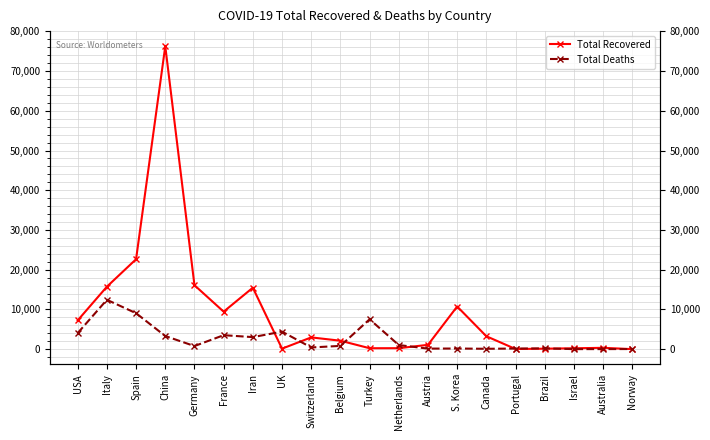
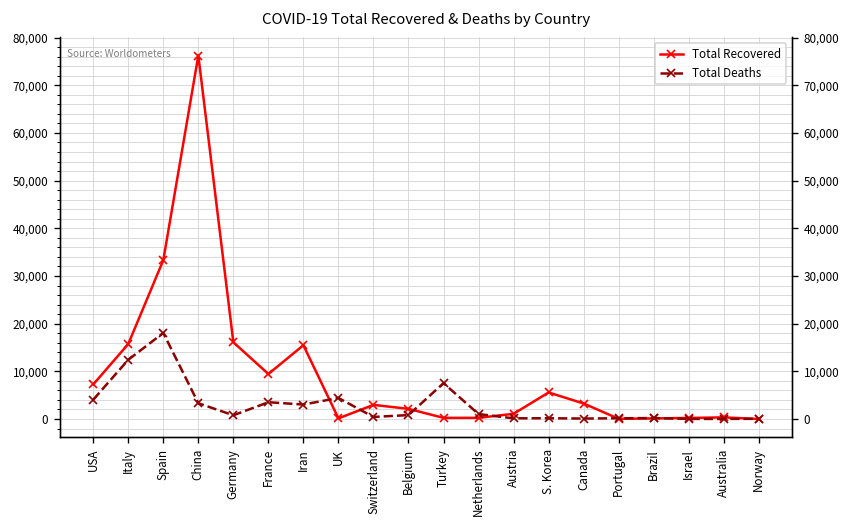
  {
    "Total Recovered": {
      "USA": "7,000",
      "Italy": "16,000",
-     "Spain": "23,000",
+     "Spain": "33,000",
      "China": "76,000",
      "Germany": "16,000",
      "France": "9,000",
      "Iran": "15,000",
      "UK": "0",
      "Switzerland": "3,000",
      "Belgium": "2,000",
      "Turkey": "0",
      "Netherlands": "0",
      "Austria": "1,000",
-     "S. Korea": "11,000",
+     "S. Korea": "6,000",
      "Canada": "3,000"
    },
    "Total Deaths": {
      "USA": "4,000",
      "Italy": "12,000",
-     "Spain": "9,000",
+     "Spain": "18,000",
      "China": "3,000",
      "Germany": "1,000",
      "France": "4,000",
      "Iran": "3,000",
      "UK": "4,000",
      "Switzerland": "0",
      "Belgium": "1,000",
      "Turkey": "8,000",
      "Netherlands": "1,000",
      "Austria": "0",
      "S. Korea": "0",
      "Canada": "0"
    }
  }
